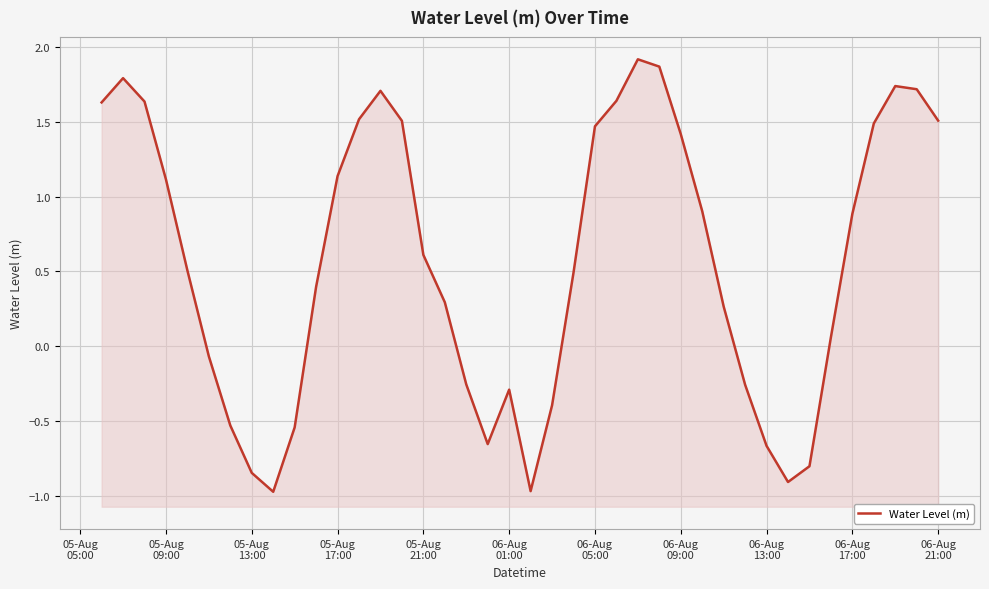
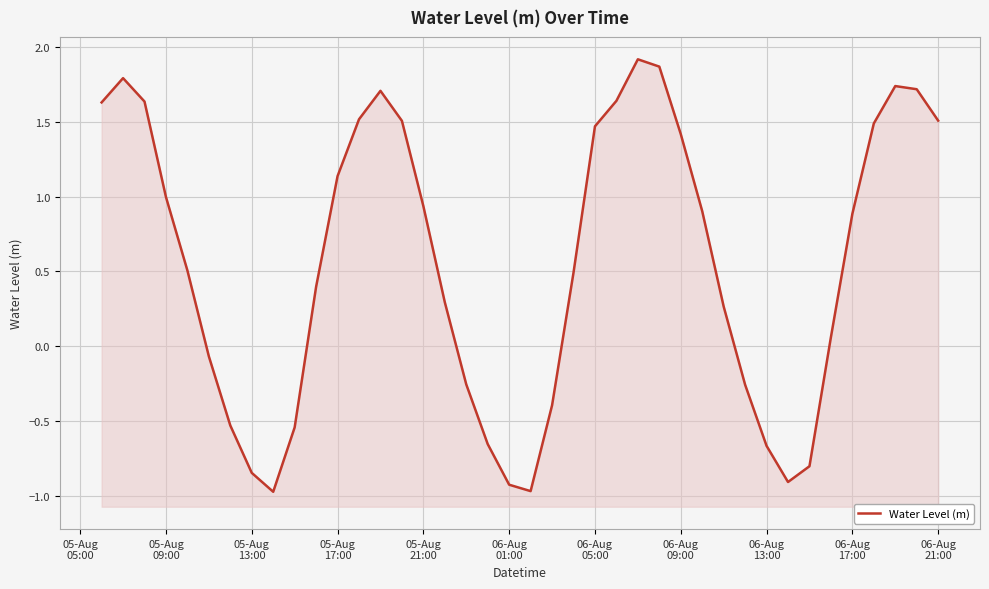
  {
-   "05-Aug 09:00": 1.11,
+   "05-Aug 09:00": 1.00,
    "05-Aug 13:00": -0.85,
    "05-Aug 17:00": 1.14,
-   "05-Aug 21:00": 0.61,
-   "06-Aug 01:00": -0.29,
+   "05-Aug 21:00": 0.94,
+   "06-Aug 01:00": -0.93,
    "06-Aug 05:00": 1.47,
    "06-Aug 09:00": 1.42,
    "06-Aug 13:00": -0.67,
    "06-Aug 17:00": 0.89,
    "06-Aug 21:00": 1.51
  }
